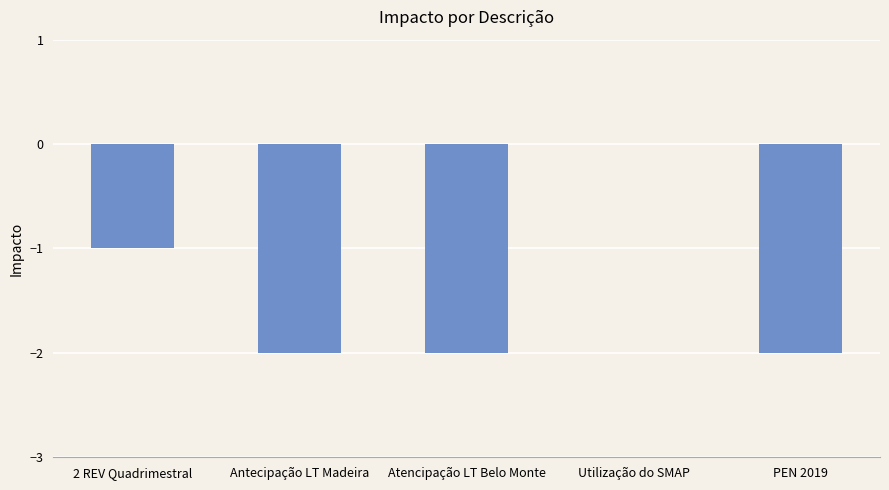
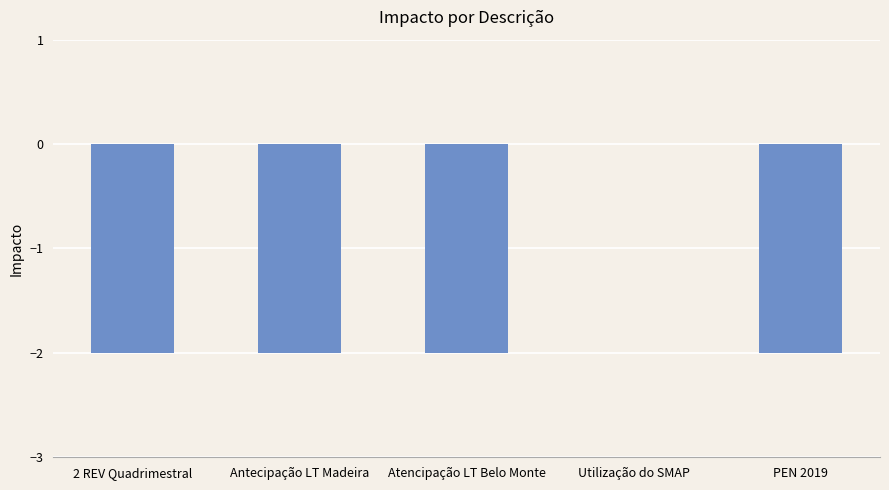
  {
-   "2 REV Quadrimestral": -1,
+   "2 REV Quadrimestral": -2,
    "Antecipação LT Madeira": -2,
    "Atencipação LT Belo Monte": -2,
    "Utilização do SMAP": 0,
    "PEN 2019": -2
  }
